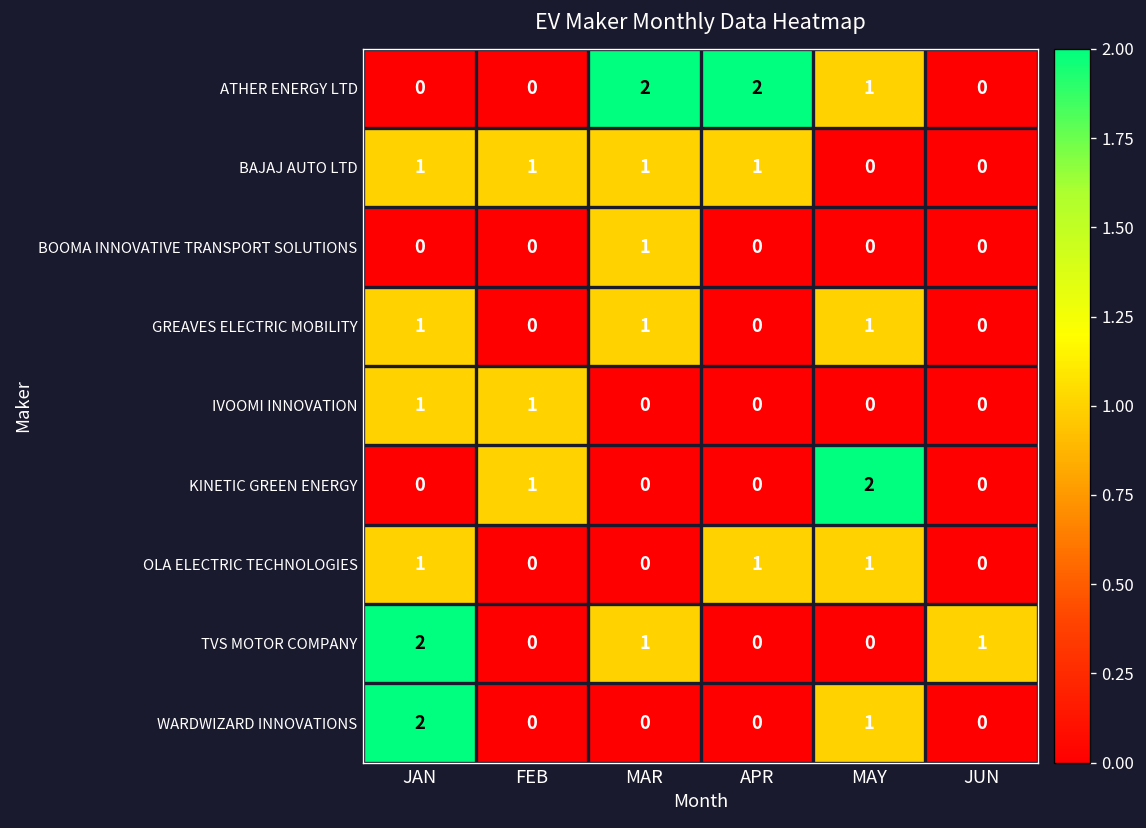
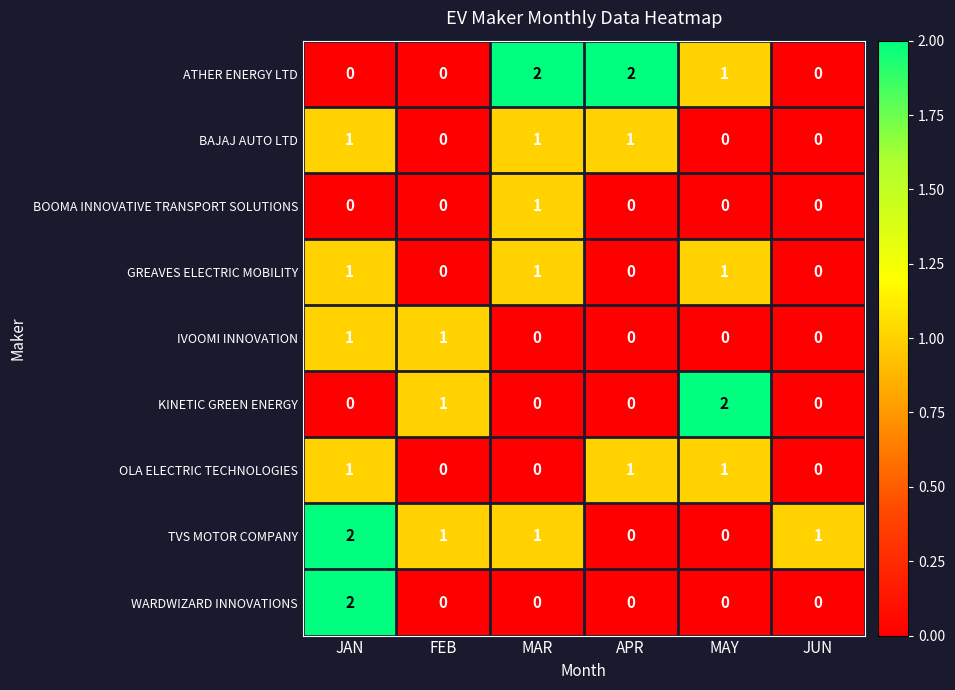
  {
    "ATHER ENERGY LTD": {
      "JAN": 0,
      "FEB": 0,
      "MAR": 2,
      "APR": 2,
      "MAY": 1,
      "JUN": 0
    },
    "BAJAJ AUTO LTD": {
      "JAN": 1,
-     "FEB": 1,
+     "FEB": 0,
      "MAR": 1,
      "APR": 1,
      "MAY": 0,
      "JUN": 0
    },
    "BOOMA INNOVATIVE TRANSPORT SOLUTIONS": {
      "JAN": 0,
      "FEB": 0,
      "MAR": 1,
      "APR": 0,
      "MAY": 0,
      "JUN": 0
    },
    "GREAVES ELECTRIC MOBILITY": {
      "JAN": 1,
      "FEB": 0,
      "MAR": 1,
      "APR": 0,
      "MAY": 1,
      "JUN": 0
    },
    "IVOOMI INNOVATION": {
      "JAN": 1,
      "FEB": 1,
      "MAR": 0,
      "APR": 0,
      "MAY": 0,
      "JUN": 0
    },
    "KINETIC GREEN ENERGY": {
      "JAN": 0,
      "FEB": 1,
      "MAR": 0,
      "APR": 0,
      "MAY": 2,
      "JUN": 0
    },
    "OLA ELECTRIC TECHNOLOGIES": {
      "JAN": 1,
      "FEB": 0,
      "MAR": 0,
      "APR": 1,
      "MAY": 1,
      "JUN": 0
    },
    "TVS MOTOR COMPANY": {
      "JAN": 2,
-     "FEB": 0,
+     "FEB": 1,
      "MAR": 1,
      "APR": 0,
      "MAY": 0,
      "JUN": 1
    },
    "WARDWIZARD INNOVATIONS": {
      "JAN": 2,
      "FEB": 0,
      "MAR": 0,
      "APR": 0,
-     "MAY": 1,
+     "MAY": 0,
      "JUN": 0
    }
  }
